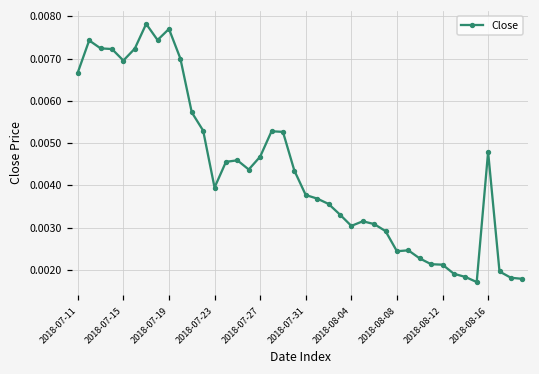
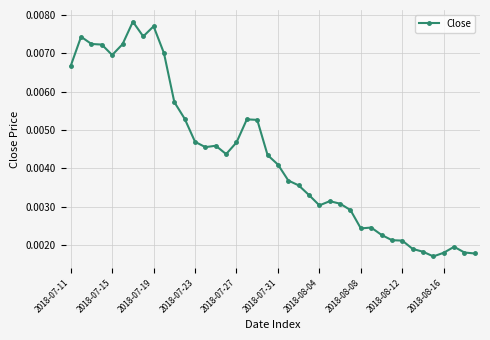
  {
    "2018-07-11": 0.0067,
    "2018-07-15": 0.0070,
    "2018-07-19": 0.0077,
-   "2018-07-23": 0.0039,
+   "2018-07-23": 0.0047,
    "2018-07-27": 0.0047,
-   "2018-07-31": 0.0038,
+   "2018-07-31": 0.0041,
    "2018-08-04": 0.0030,
    "2018-08-08": 0.0024,
    "2018-08-12": 0.0021,
-   "2018-08-16": 0.0048
+   "2018-08-16": 0.0018
  }
